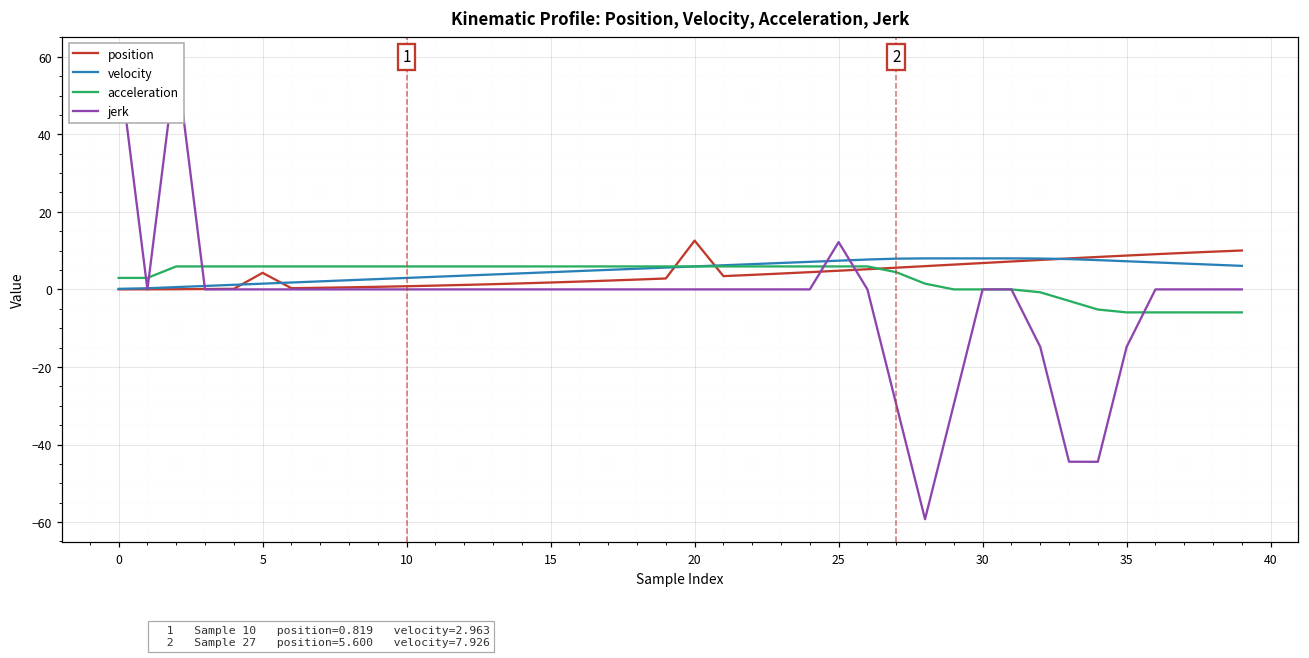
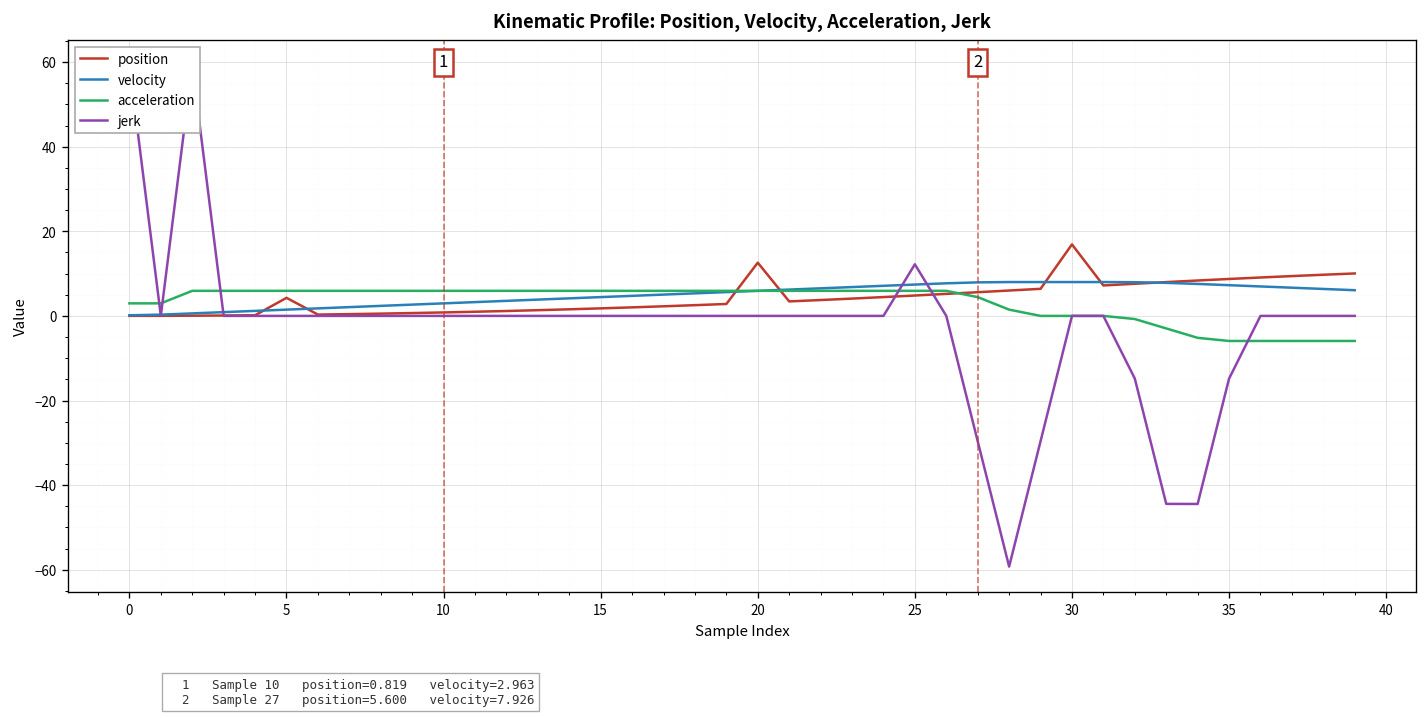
  {
    "position": {
      "5": 4,
      "10": 1,
      "15": 2,
      "20": 13,
      "25": 5,
-     "30": 7,
+     "30": 17,
      "35": 9
    },
    "velocity": {
      "5": 1,
      "10": 3,
      "15": 4,
      "25": 7,
      "30": 8,
      "35": 7
    },
    "acceleration": {
      "0": 3,
      "5": 6,
      "10": 6,
      "15": 6,
      "25": 6,
      "35": -6
    },
    "jerk": {
      "5": 0,
      "10": 0,
      "15": 0,
      "20": 0,
      "25": 12,
      "35": -15
    }
  }
